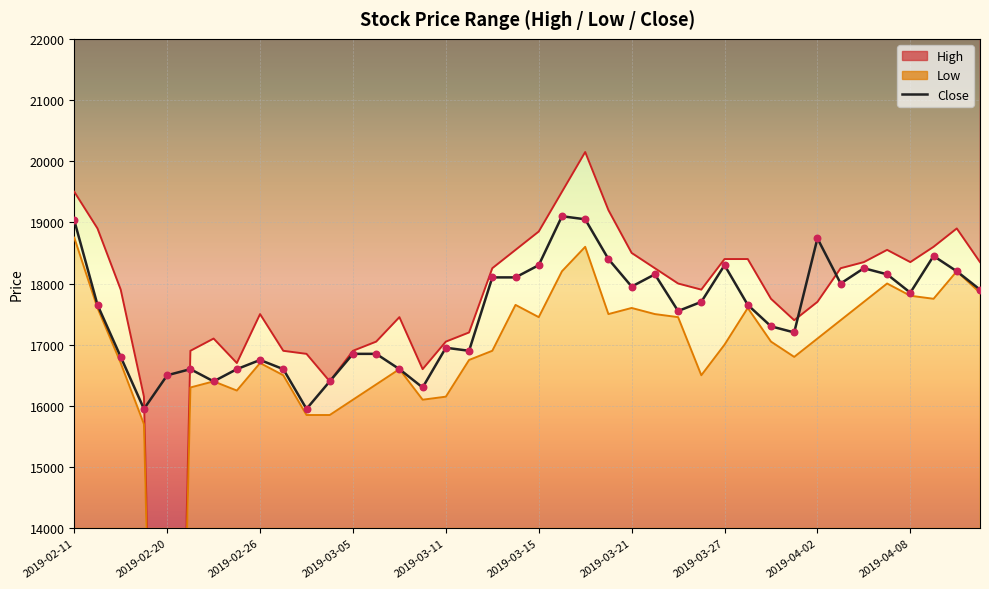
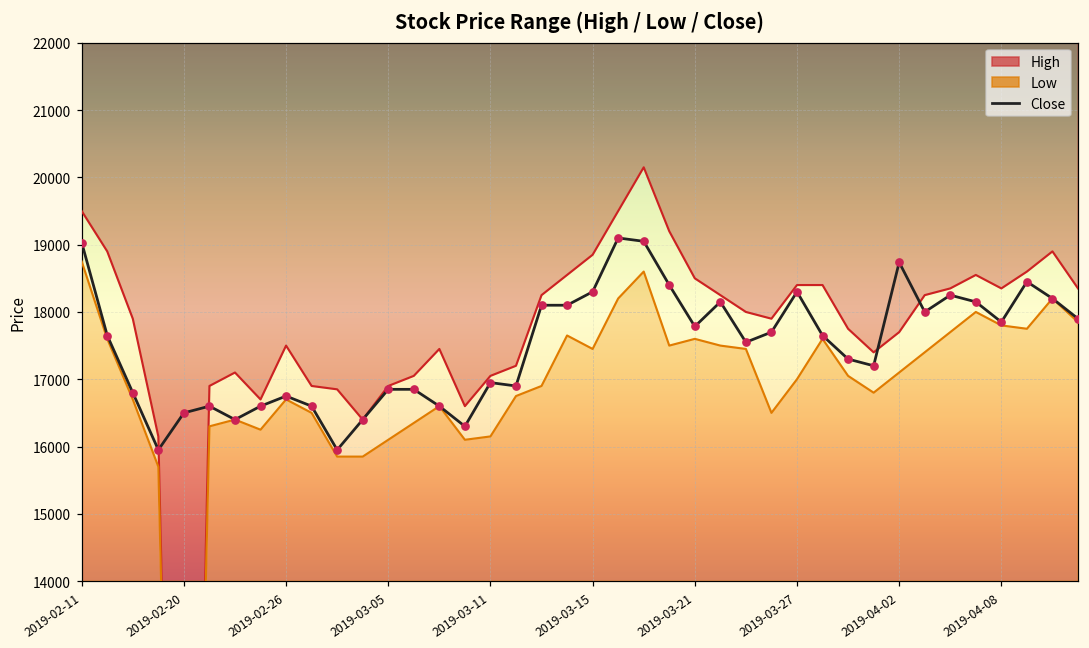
  {
    "Close": {
      "2019-02-11": 19000,
      "2019-02-20": 16500,
      "2019-02-26": 16800,
      "2019-03-05": 16900,
      "2019-03-11": 17000,
      "2019-03-15": 18300,
-     "2019-03-21": 18000,
+     "2019-03-21": 17800,
      "2019-03-27": 18300,
      "2019-04-02": 18700,
      "2019-04-08": 17900
    }
  }
